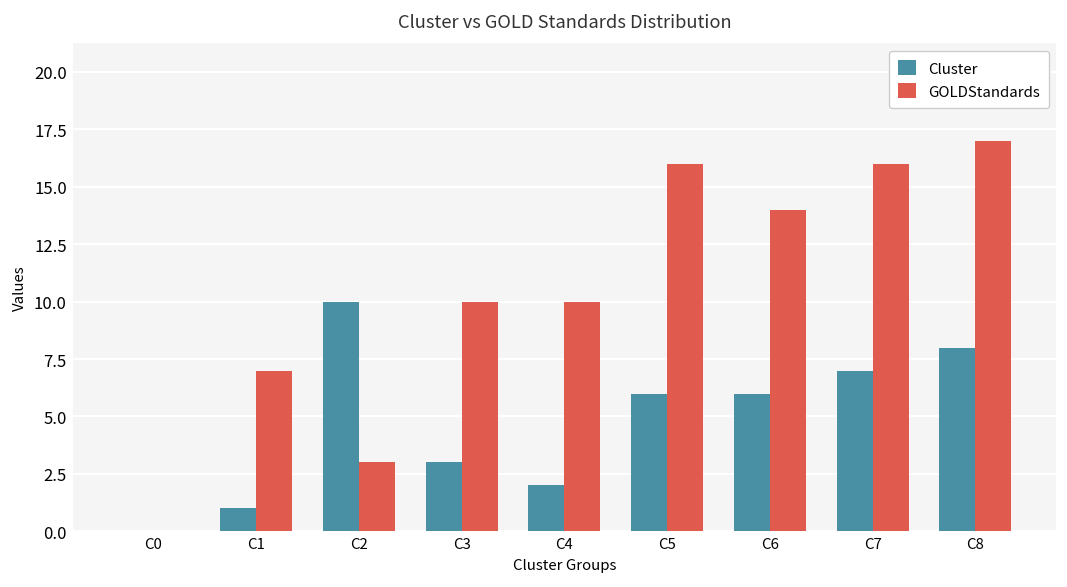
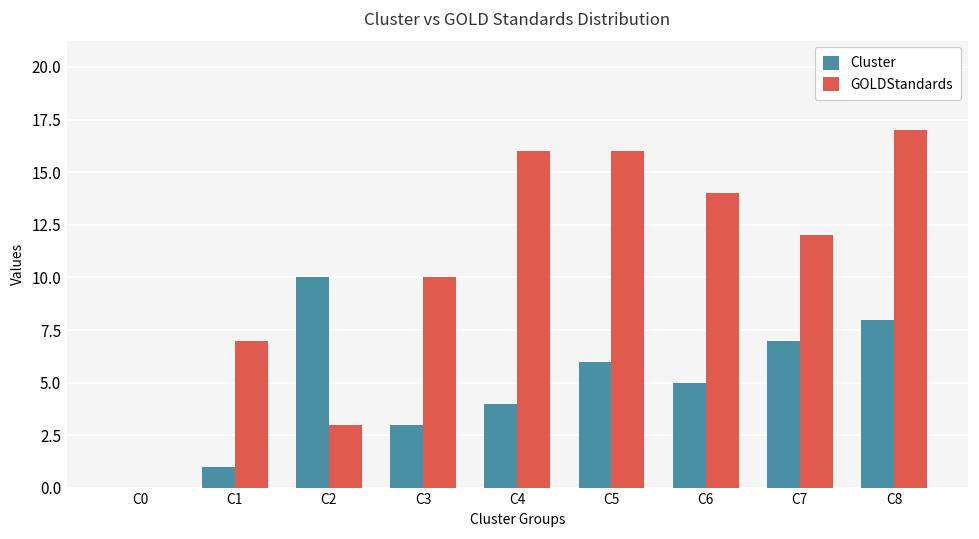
  {
    "Cluster": {
      "C0": 0,
      "C1": 1,
      "C2": 10,
      "C3": 3,
-     "C4": 2,
+     "C4": 4,
      "C5": 6,
-     "C6": 6,
+     "C6": 5,
      "C7": 7,
      "C8": 8
    },
    "GOLDStandards": {
      "C0": 0,
      "C1": 7,
      "C2": 3,
      "C3": 10,
-     "C4": 10,
+     "C4": 16,
      "C5": 16,
      "C6": 14,
-     "C7": 16,
+     "C7": 12,
      "C8": 17
    }
  }
